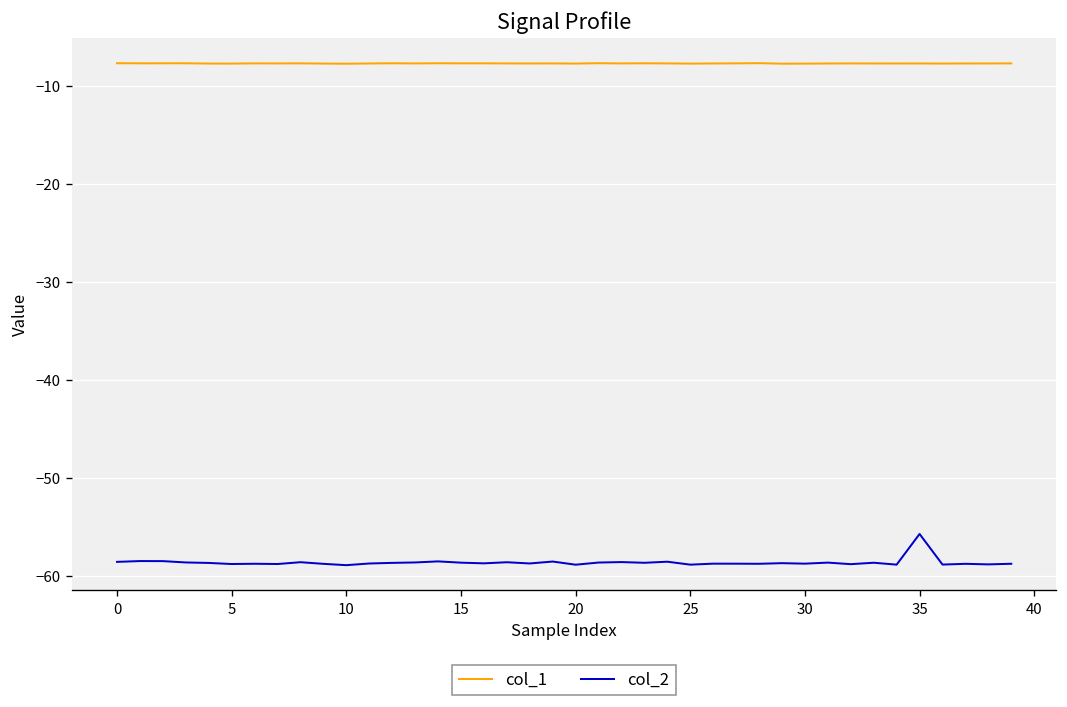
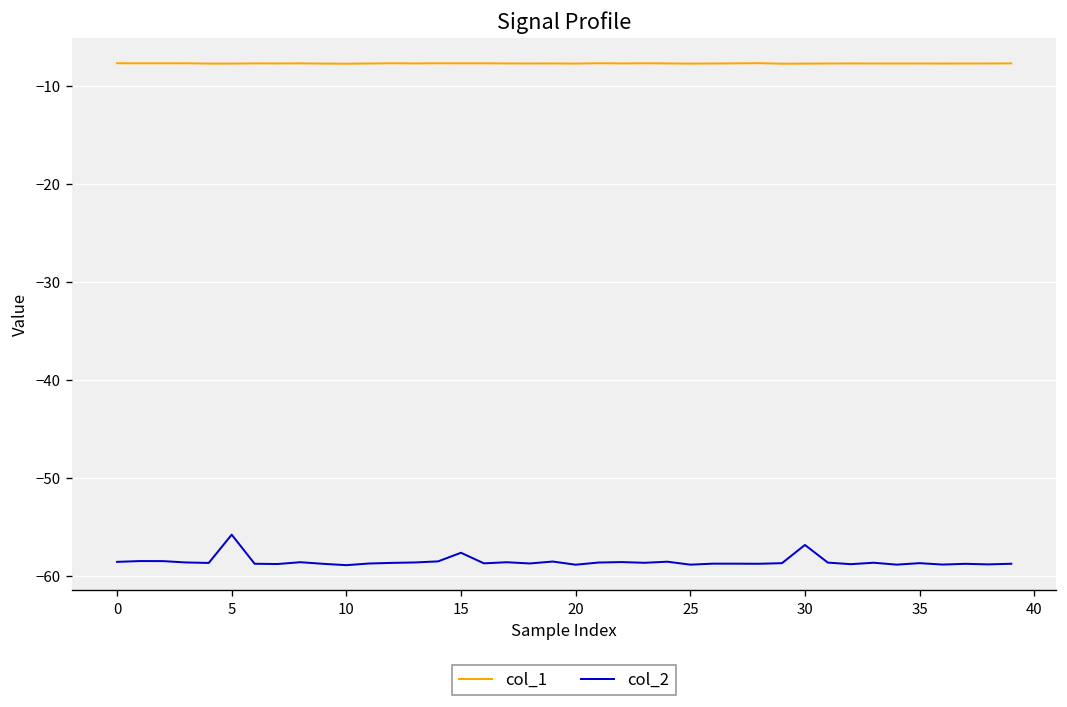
  {
    "col_1": {
      "0": -8,
      "5": -8,
      "10": -8,
      "15": -8,
      "20": -8,
      "25": -8,
      "30": -8,
      "35": -8
    },
    "col_2": {
      "0": -59,
-     "5": -59,
+     "5": -56,
      "10": -59,
-     "15": -59,
+     "15": -58,
      "20": -59,
      "25": -59,
-     "30": -59,
-     "35": -56
+     "30": -57,
+     "35": -59
    }
  }
